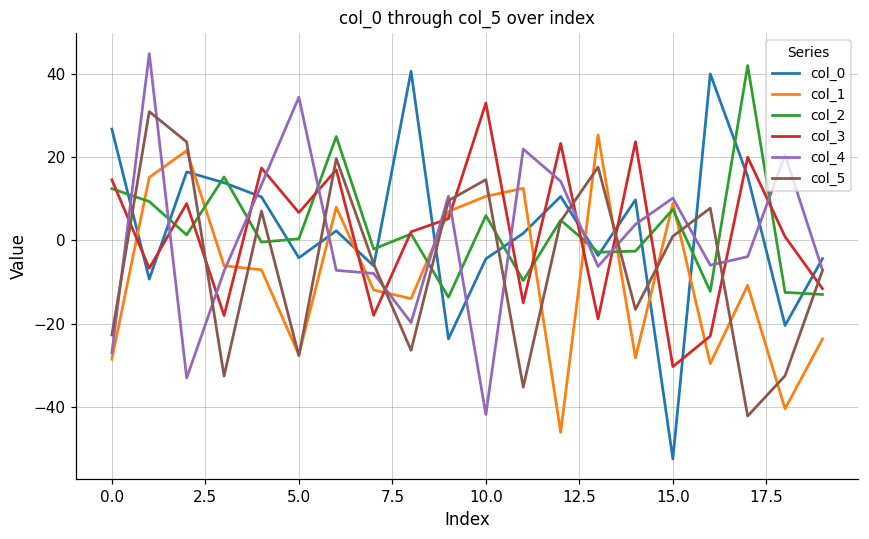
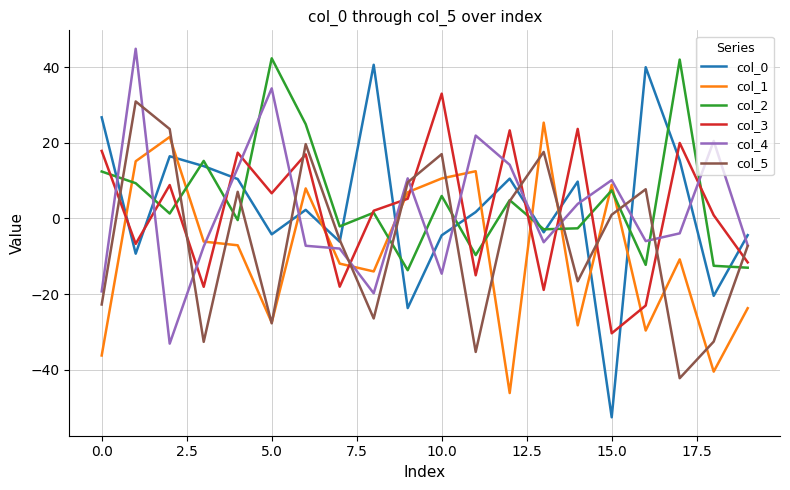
  {
    "col_0": {
      "0.0": 27,
      "5.0": -4,
      "10.0": -4,
      "15.0": -53
    },
    "col_1": {
-     "0.0": -29,
+     "0.0": -36,
      "10.0": 11,
      "15.0": 9
    },
    "col_2": {
      "0.0": 12,
-     "5.0": 0,
+     "5.0": 42,
      "10.0": 6,
      "15.0": 7
    },
    "col_3": {
-     "0.0": 15,
+     "0.0": 18,
      "5.0": 7,
      "10.0": 33,
      "15.0": -30
    },
    "col_4": {
-     "0.0": -27,
+     "0.0": -19,
      "5.0": 34,
-     "10.0": -42,
+     "10.0": -15,
      "15.0": 10
    },
    "col_5": {
      "0.0": -23,
-     "10.0": 15,
+     "10.0": 17,
      "15.0": 1
    }
  }
